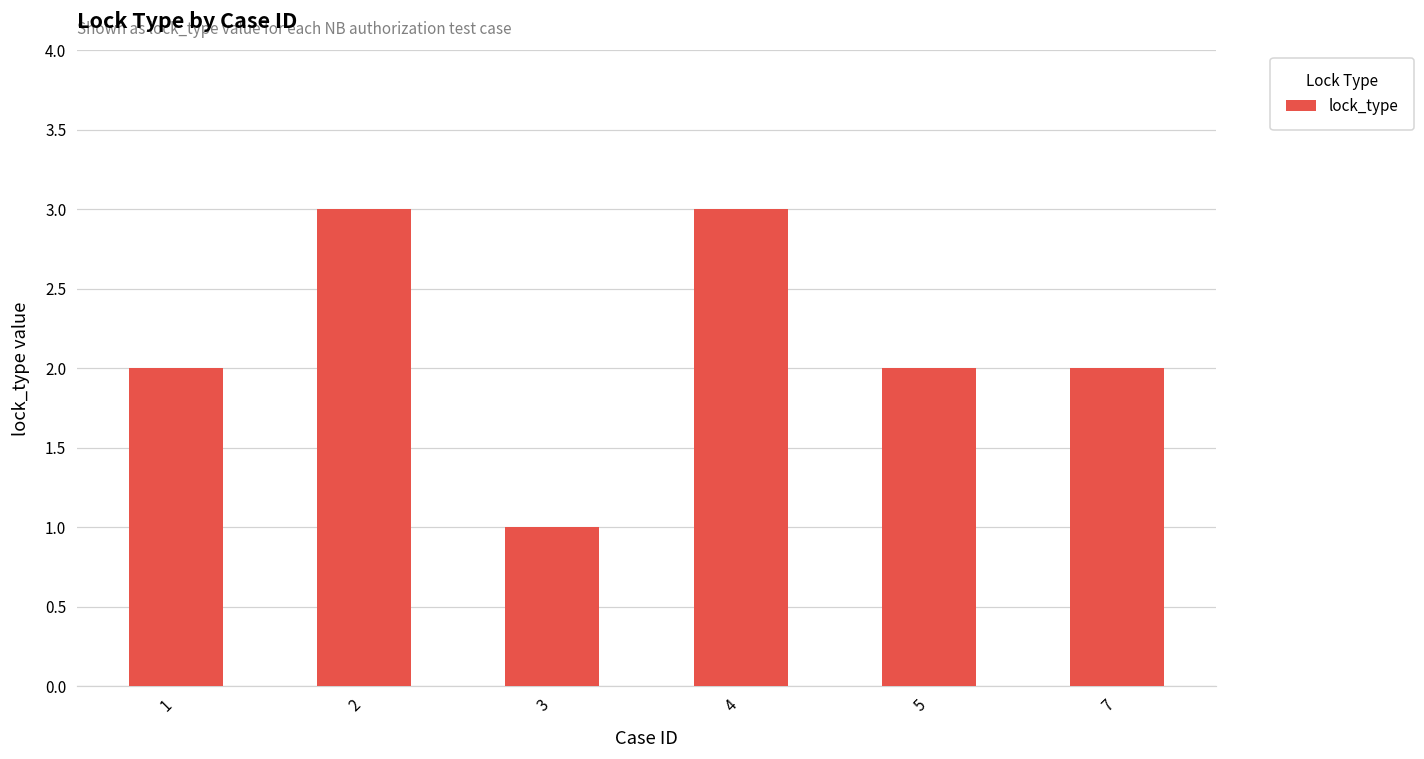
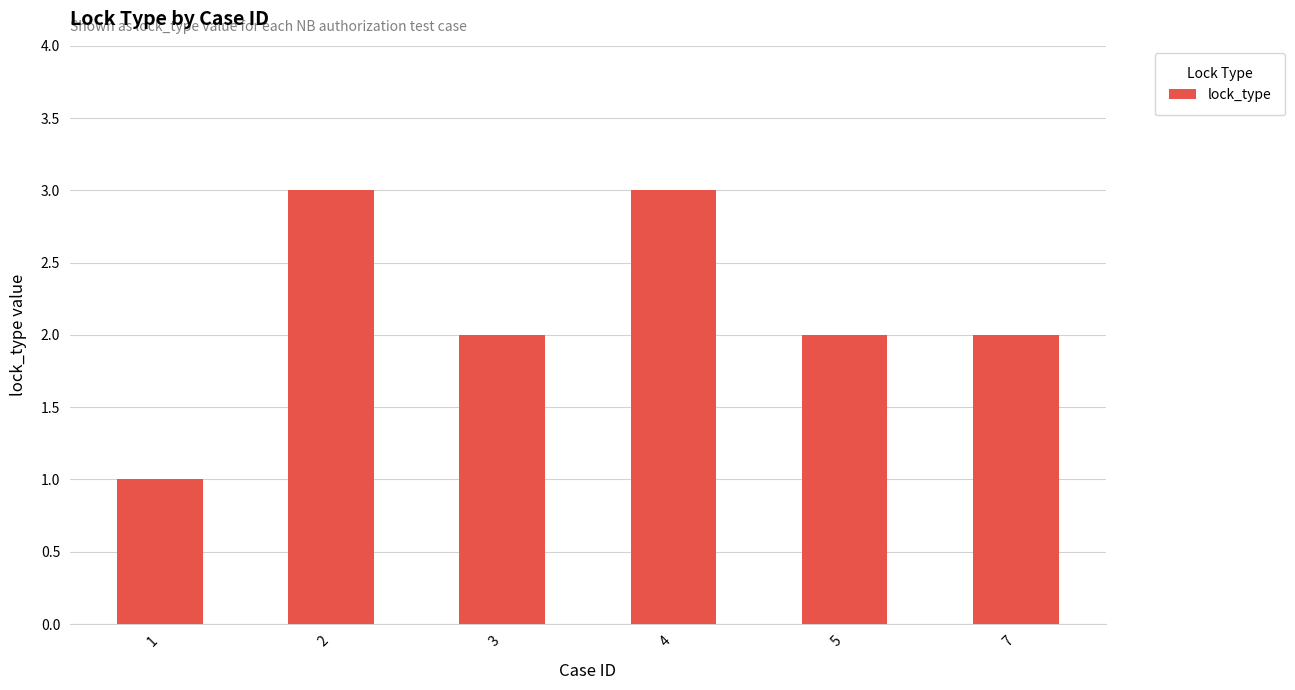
  {
-   "1": 2,
+   "1": 1,
    "2": 3,
-   "3": 1,
+   "3": 2,
    "4": 3,
    "5": 2,
    "7": 2
  }
